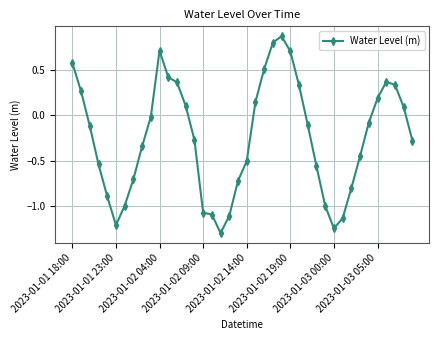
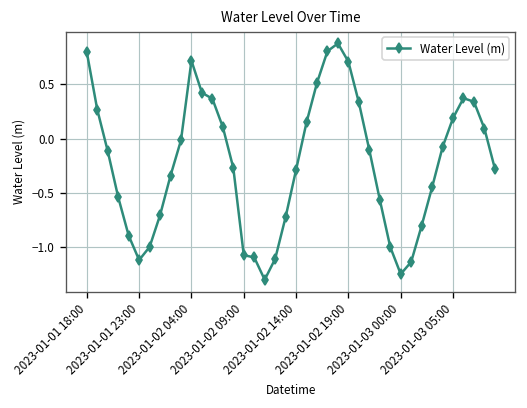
  {
-   "2023-01-01 18:00": 0.6,
-   "2023-01-01 23:00": -1.2,
+   "2023-01-01 18:00": 0.8,
+   "2023-01-01 23:00": -1.1,
    "2023-01-02 04:00": 0.7,
    "2023-01-02 09:00": -1.1,
-   "2023-01-02 14:00": -0.5,
+   "2023-01-02 14:00": -0.3,
    "2023-01-02 19:00": 0.7,
    "2023-01-03 00:00": -1.2,
    "2023-01-03 05:00": 0.2
  }
